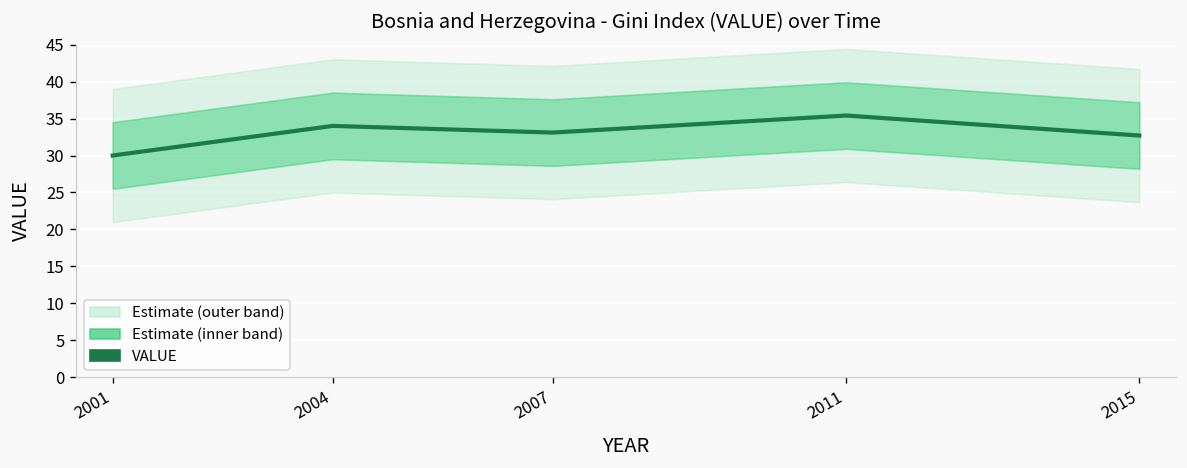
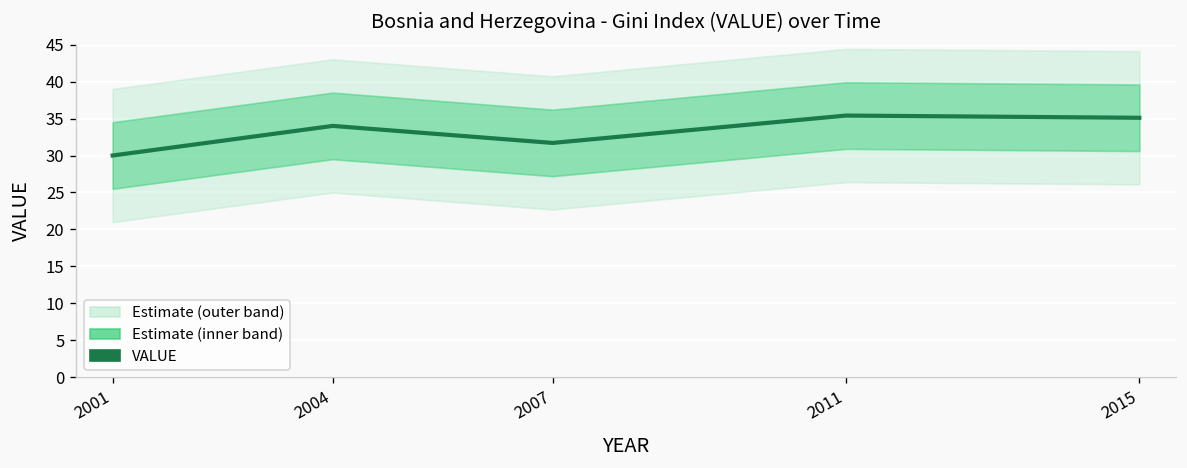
  {
    "VALUE": {
      "2001": 30,
      "2004": 34,
-     "2007": 33,
+     "2007": 32,
      "2011": 35,
-     "2015": 33
+     "2015": 35
    }
  }
